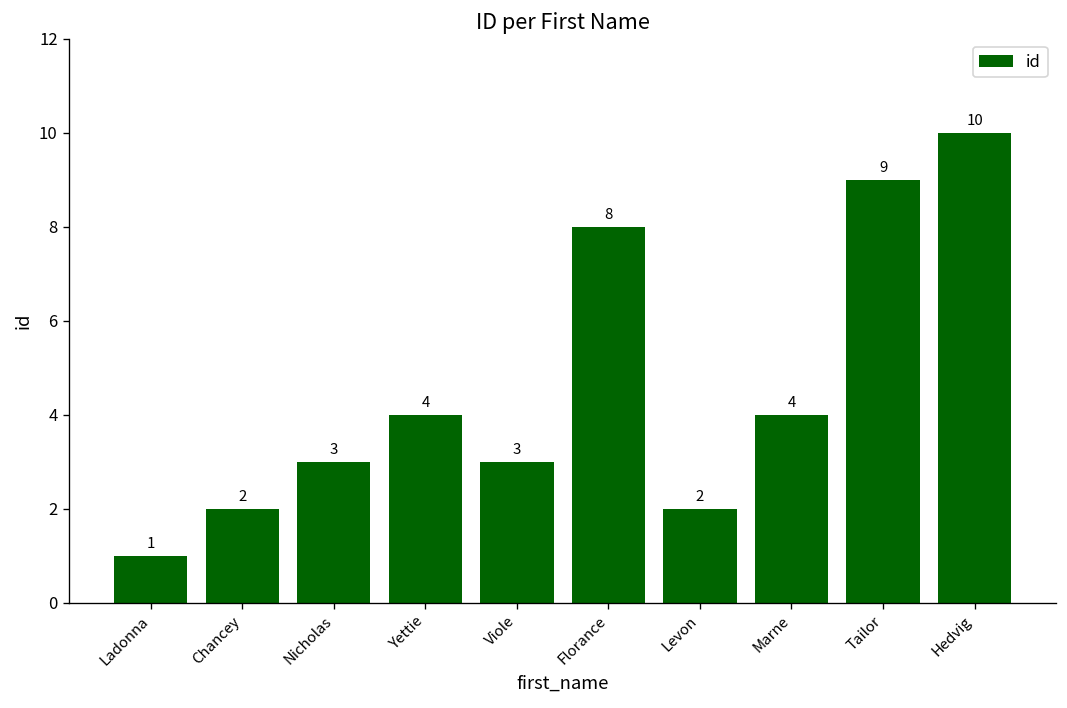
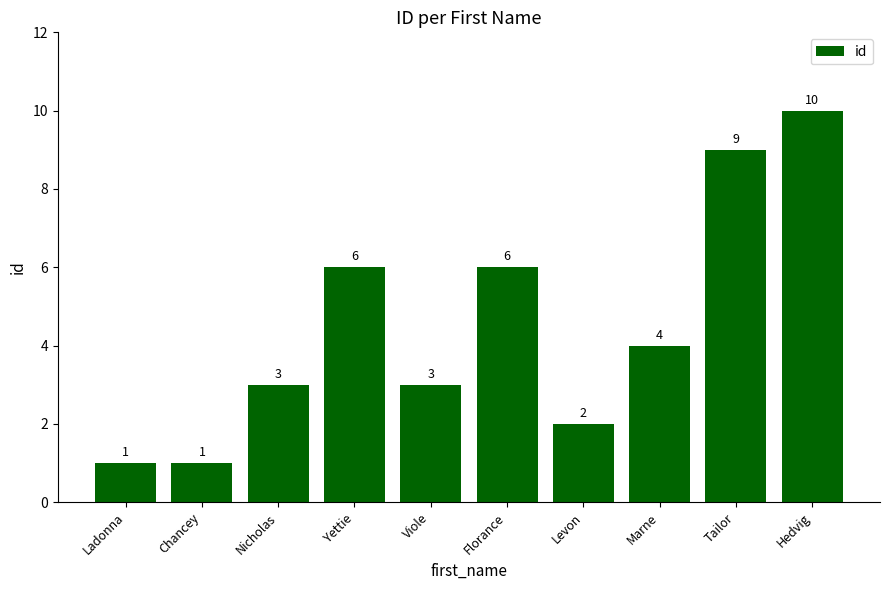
  {
    "Ladonna": 1,
-   "Chancey": 2,
+   "Chancey": 1,
    "Nicholas": 3,
-   "Yettie": 4,
+   "Yettie": 6,
    "Viole": 3,
-   "Florance": 8,
+   "Florance": 6,
    "Levon": 2,
    "Marne": 4,
    "Tailor": 9,
    "Hedvig": 10
  }
